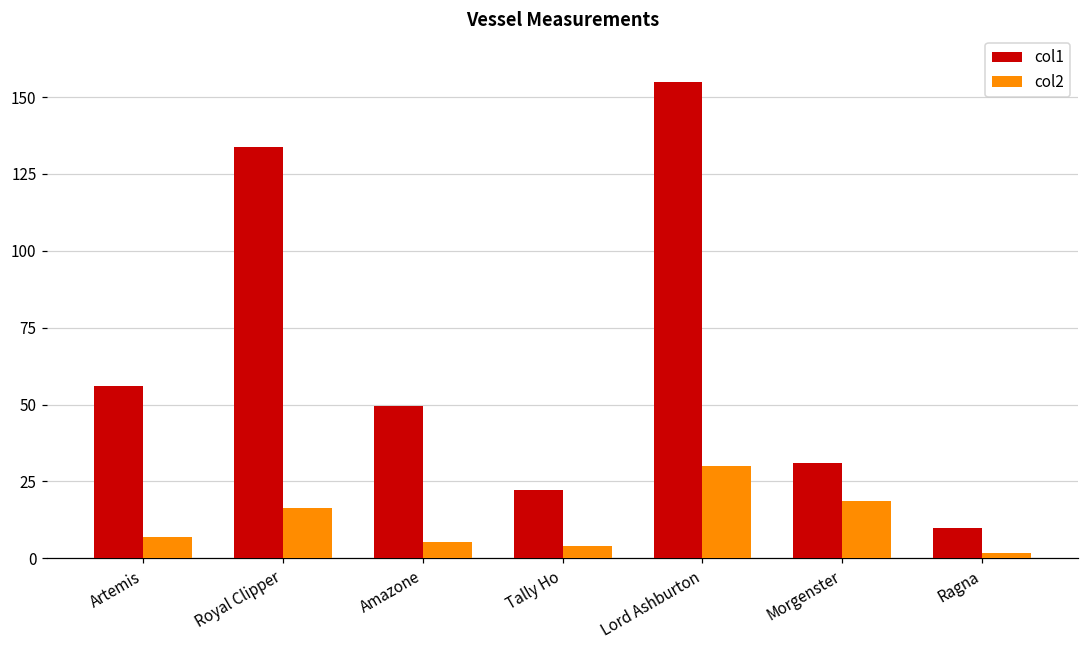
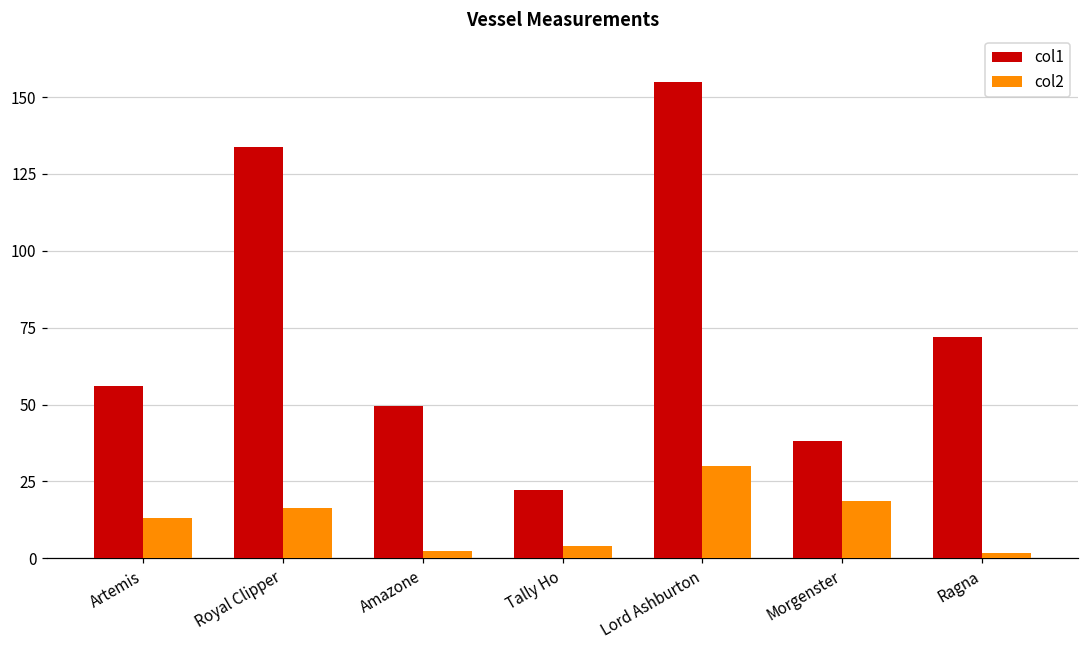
  {
    "col1": {
      "Artemis": 56,
      "Royal Clipper": 134,
      "Amazone": 50,
      "Tally Ho": 22,
      "Lord Ashburton": 155,
-     "Morgenster": 31,
-     "Ragna": 10
+     "Morgenster": 38,
+     "Ragna": 72
    },
    "col2": {
-     "Artemis": 7,
+     "Artemis": 13,
      "Royal Clipper": 16,
-     "Amazone": 5,
+     "Amazone": 2,
      "Tally Ho": 4,
      "Lord Ashburton": 30,
      "Morgenster": 19,
      "Ragna": 2
    }
  }
